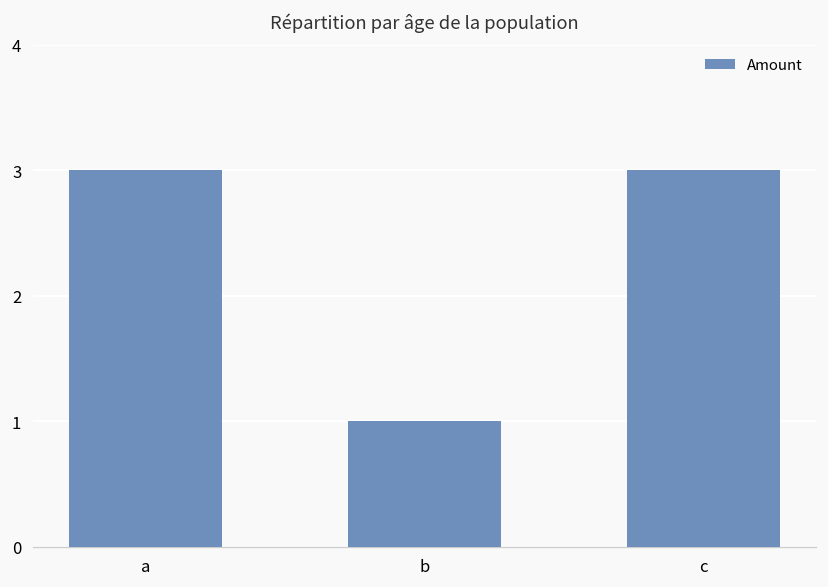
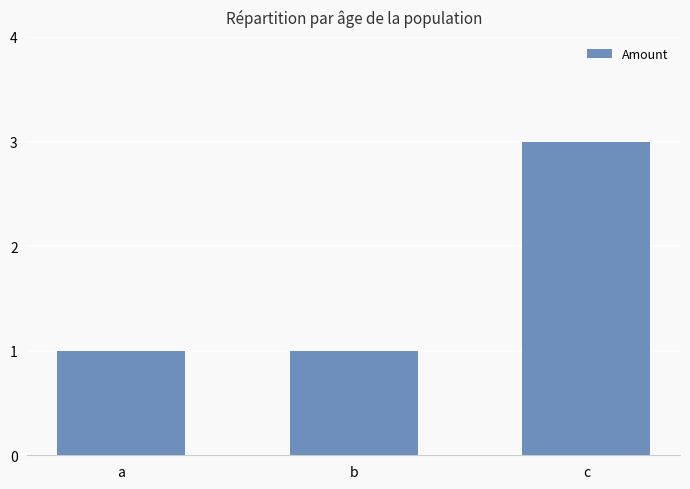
  {
-   "a": 3,
+   "a": 1,
    "b": 1,
    "c": 3
  }
